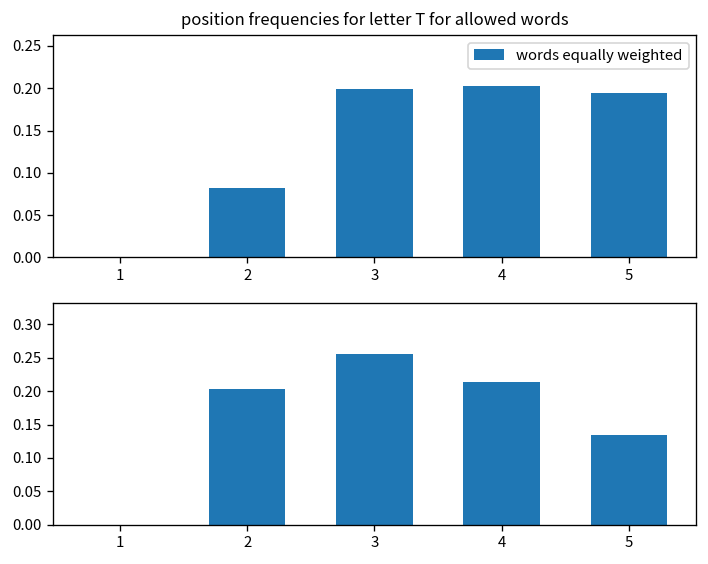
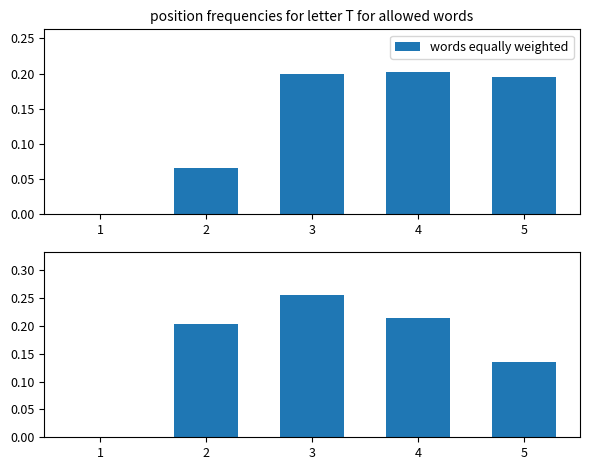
  {
    "position frequencies for letter T for allowed words": {
-     "2": 0.08,
+     "2": 0.07,
      "3": 0.20,
      "4": 0.20,
      "5": 0.19
    }
  }
